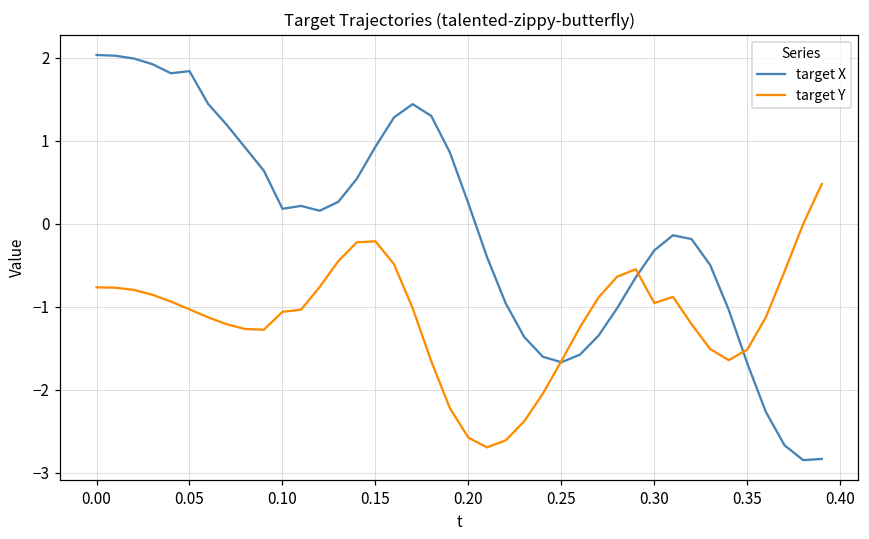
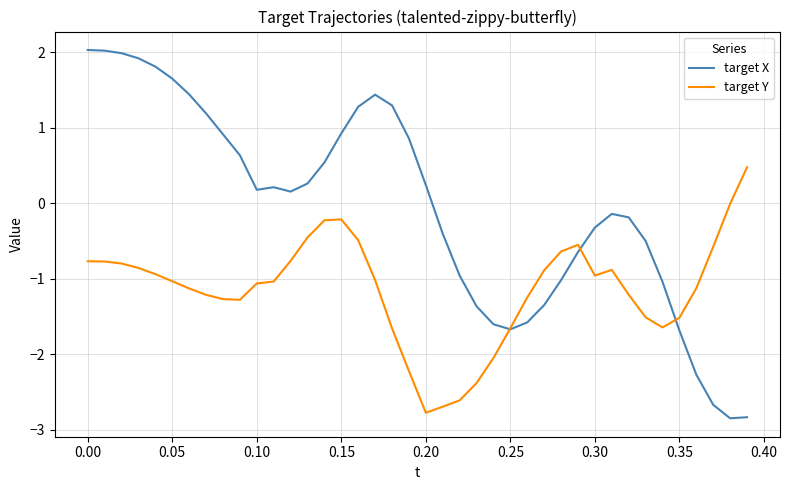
  {
    "target X": {
      "0.00": 2.0,
-     "0.05": 1.8,
+     "0.05": 1.7,
      "0.10": 0.2,
      "0.15": 0.9,
      "0.20": 0.2,
      "0.30": -0.3,
      "0.35": -1.7
    },
    "target Y": {
      "0.00": -0.8,
      "0.05": -1.0,
      "0.10": -1.1,
      "0.15": -0.2,
-     "0.20": -2.6,
+     "0.20": -2.8,
      "0.30": -1.0,
      "0.35": -1.5
    }
  }
